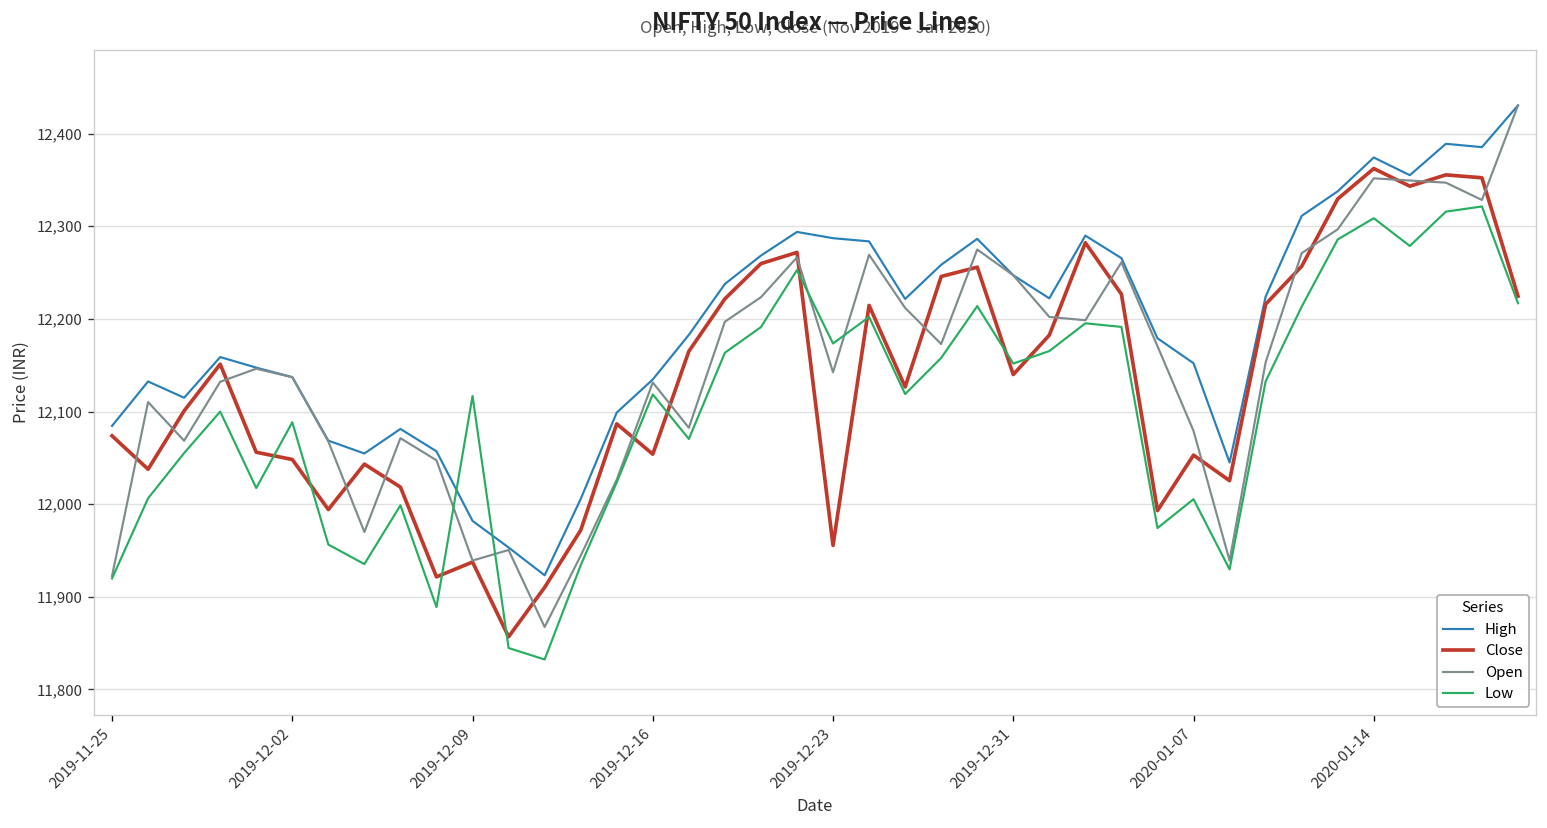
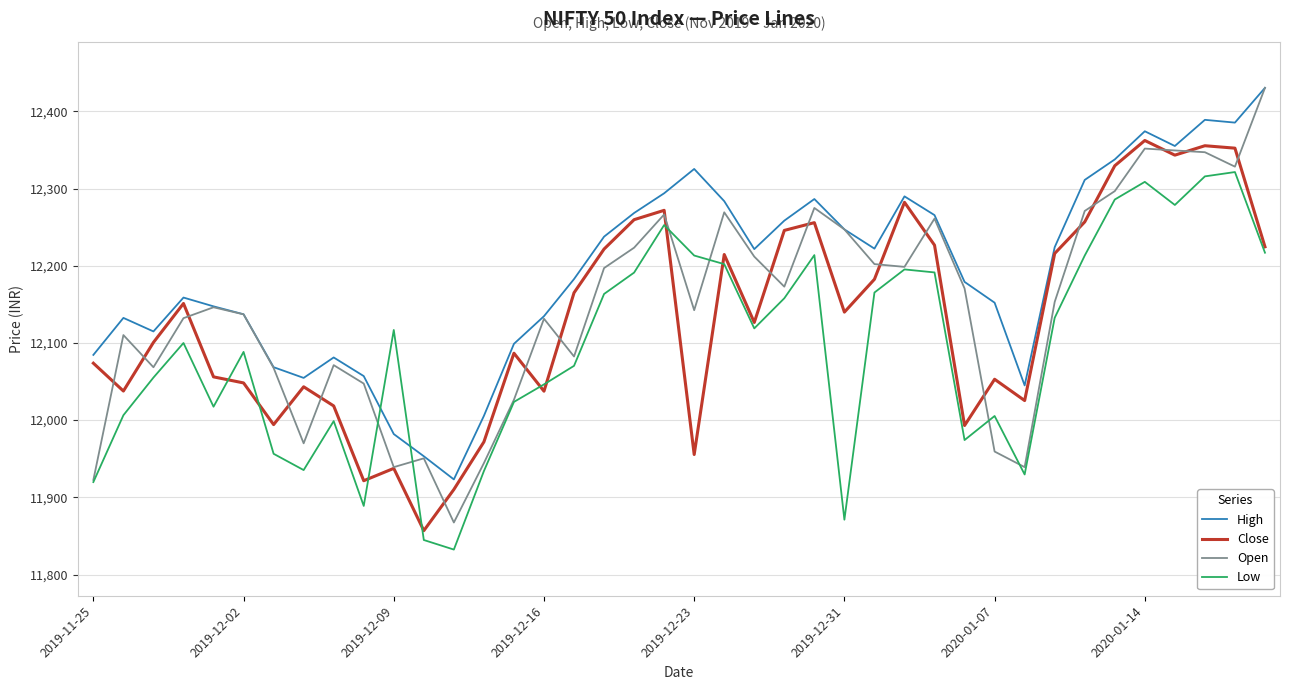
  {
    "High": {
      "2019-11-25": "12,080",
      "2019-12-09": "11,980",
-     "2019-12-23": "12,290",
+     "2019-12-23": "12,330",
      "2020-01-07": "12,150",
      "2020-01-14": "12,370"
    },
    "Close": {
      "2019-11-25": "12,070",
      "2019-12-02": "12,050",
-     "2019-12-16": "12,050",
+     "2019-12-16": "12,040",
      "2019-12-23": "11,960",
      "2019-12-31": "12,140",
      "2020-01-07": "12,050",
      "2020-01-14": "12,360"
    },
    "Open": {
      "2019-12-23": "12,140",
-     "2020-01-07": "12,080",
+     "2020-01-07": "11,960",
      "2020-01-14": "12,350"
    },
    "Low": {
      "2019-12-02": "12,090",
      "2019-12-09": "12,120",
-     "2019-12-16": "12,120",
-     "2019-12-23": "12,170",
-     "2019-12-31": "12,150",
+     "2019-12-16": "12,050",
+     "2019-12-23": "12,210",
+     "2019-12-31": "11,870",
      "2020-01-07": "12,010",
      "2020-01-14": "12,310"
    }
  }
